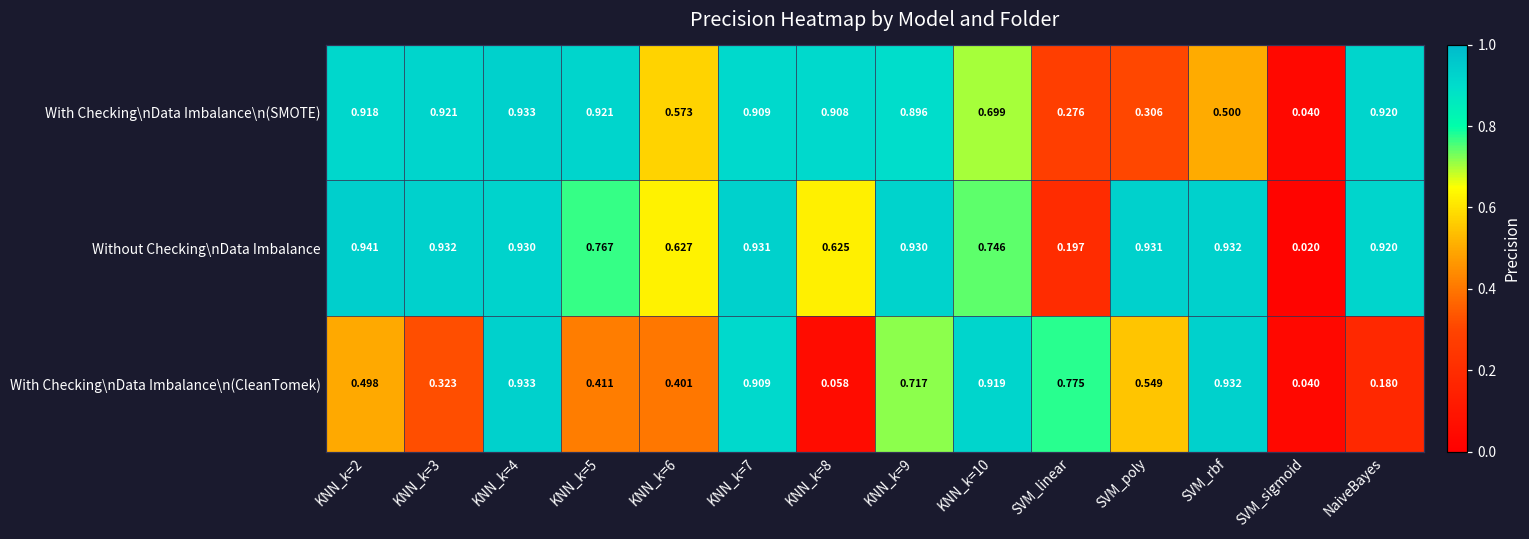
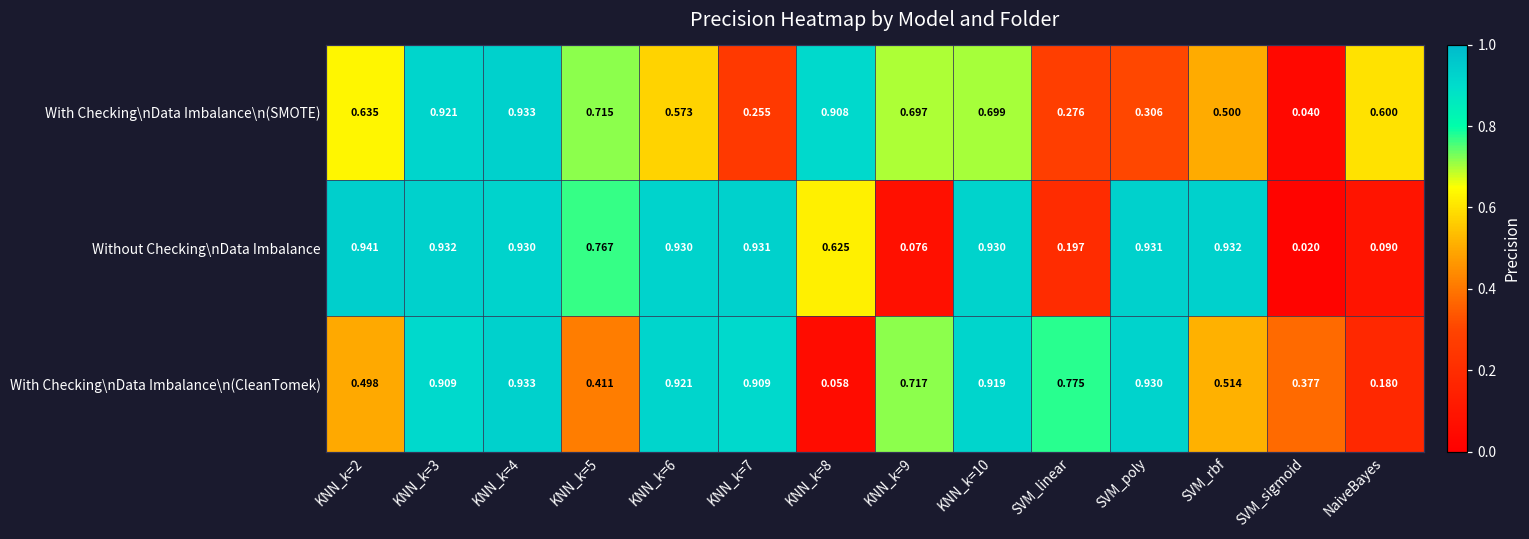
  {
    "With Checking\\nData Imbalance\\n(SMOTE)": {
-     "KNN_k=2": 0.918,
+     "KNN_k=2": 0.635,
      "KNN_k=3": 0.921,
      "KNN_k=4": 0.933,
-     "KNN_k=5": 0.921,
+     "KNN_k=5": 0.715,
      "KNN_k=6": 0.573,
-     "KNN_k=7": 0.909,
+     "KNN_k=7": 0.255,
      "KNN_k=8": 0.908,
-     "KNN_k=9": 0.896,
+     "KNN_k=9": 0.697,
      "KNN_k=10": 0.699,
      "SVM_linear": 0.276,
      "SVM_poly": 0.306,
      "SVM_rbf": 0.500,
      "SVM_sigmoid": 0.040,
-     "NaiveBayes": 0.920
+     "NaiveBayes": 0.600
    },
    "Without Checking\\nData Imbalance": {
      "KNN_k=2": 0.941,
      "KNN_k=3": 0.932,
      "KNN_k=4": 0.930,
      "KNN_k=5": 0.767,
-     "KNN_k=6": 0.627,
+     "KNN_k=6": 0.930,
      "KNN_k=7": 0.931,
      "KNN_k=8": 0.625,
-     "KNN_k=9": 0.930,
-     "KNN_k=10": 0.746,
+     "KNN_k=9": 0.076,
+     "KNN_k=10": 0.930,
      "SVM_linear": 0.197,
      "SVM_poly": 0.931,
      "SVM_rbf": 0.932,
      "SVM_sigmoid": 0.020,
-     "NaiveBayes": 0.920
+     "NaiveBayes": 0.090
    },
    "With Checking\\nData Imbalance\\n(CleanTomek)": {
      "KNN_k=2": 0.498,
-     "KNN_k=3": 0.323,
+     "KNN_k=3": 0.909,
      "KNN_k=4": 0.933,
      "KNN_k=5": 0.411,
-     "KNN_k=6": 0.401,
+     "KNN_k=6": 0.921,
      "KNN_k=7": 0.909,
      "KNN_k=8": 0.058,
      "KNN_k=9": 0.717,
      "KNN_k=10": 0.919,
      "SVM_linear": 0.775,
-     "SVM_poly": 0.549,
-     "SVM_rbf": 0.932,
-     "SVM_sigmoid": 0.040,
+     "SVM_poly": 0.930,
+     "SVM_rbf": 0.514,
+     "SVM_sigmoid": 0.377,
      "NaiveBayes": 0.180
    }
  }
